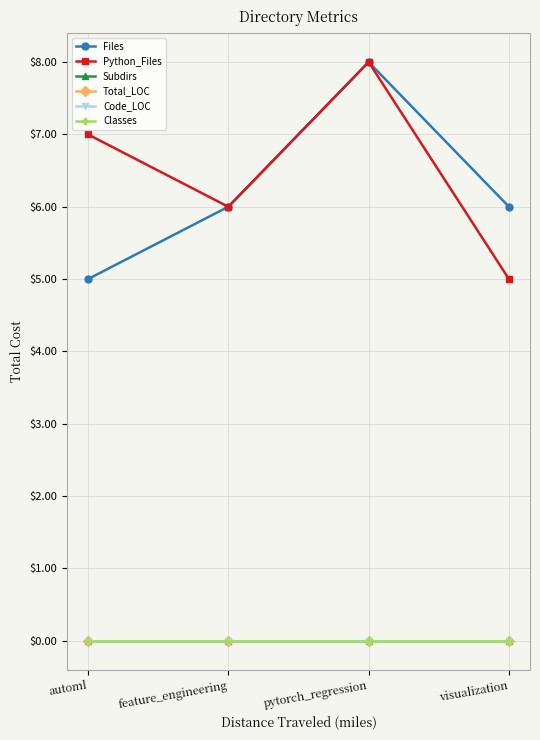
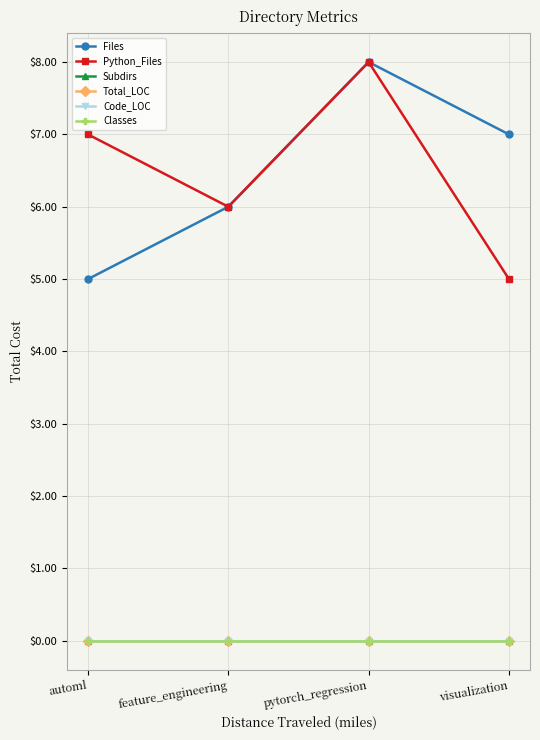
  {
    "Files": {
      "automl": "$5",
-     "visualization": "$6"
+     "visualization": "$7"
    },
    "Python_Files": {
      "automl": "$7",
      "visualization": "$5"
    },
    "Classes": {
      "automl": "$0",
      "feature_engineering": "$0",
      "pytorch_regression": "$0",
      "visualization": "$0"
    }
  }
